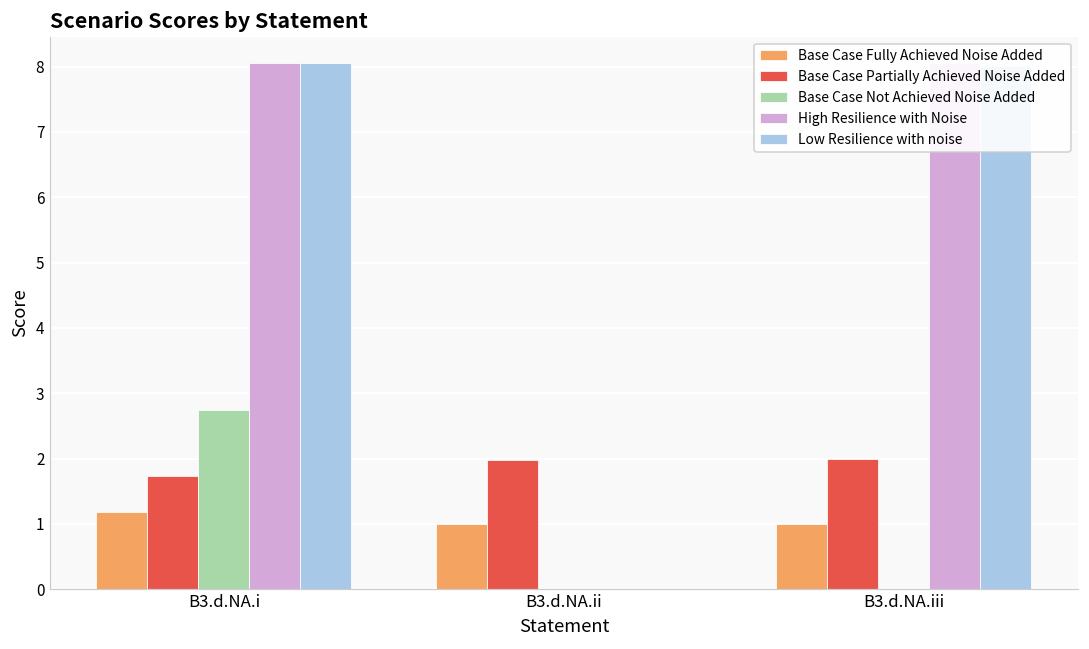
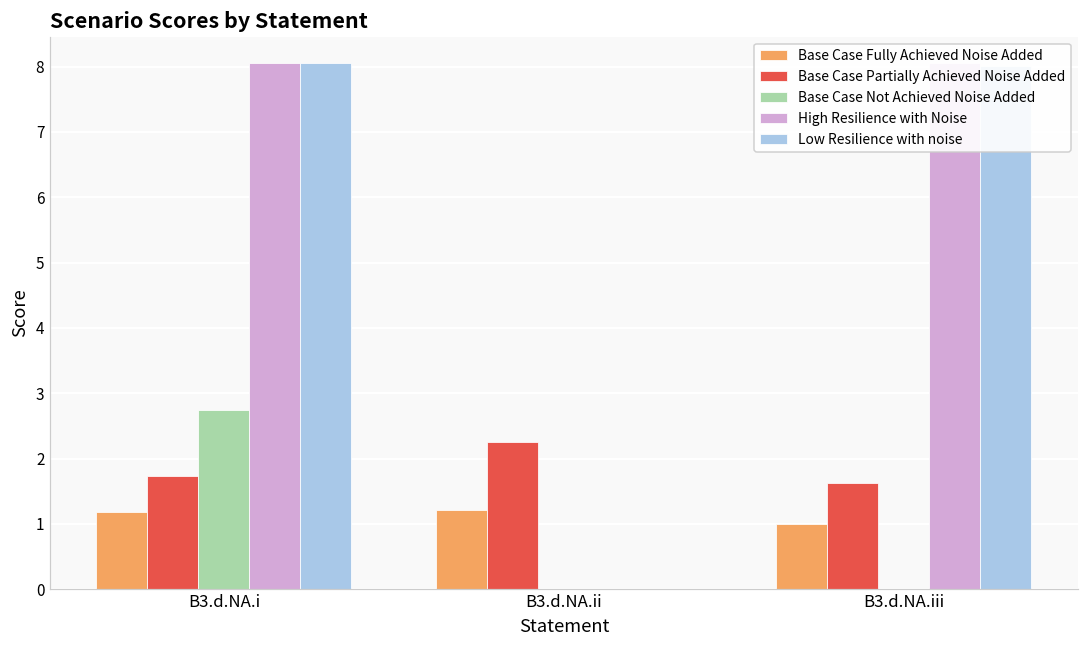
  {
    "Base Case Fully Achieved Noise Added": {
      "B3.d.NA.i": 1.2,
-     "B3.d.NA.ii": 1.0,
+     "B3.d.NA.ii": 1.2,
      "B3.d.NA.iii": 1.0
    },
    "Base Case Partially Achieved Noise Added": {
      "B3.d.NA.i": 1.7,
-     "B3.d.NA.ii": 2.0,
-     "B3.d.NA.iii": 2.0
+     "B3.d.NA.ii": 2.2,
+     "B3.d.NA.iii": 1.6
    },
    "Base Case Not Achieved Noise Added": {
      "B3.d.NA.i": 2.7,
      "B3.d.NA.ii": 0.0,
      "B3.d.NA.iii": 0.0
    }
  }
